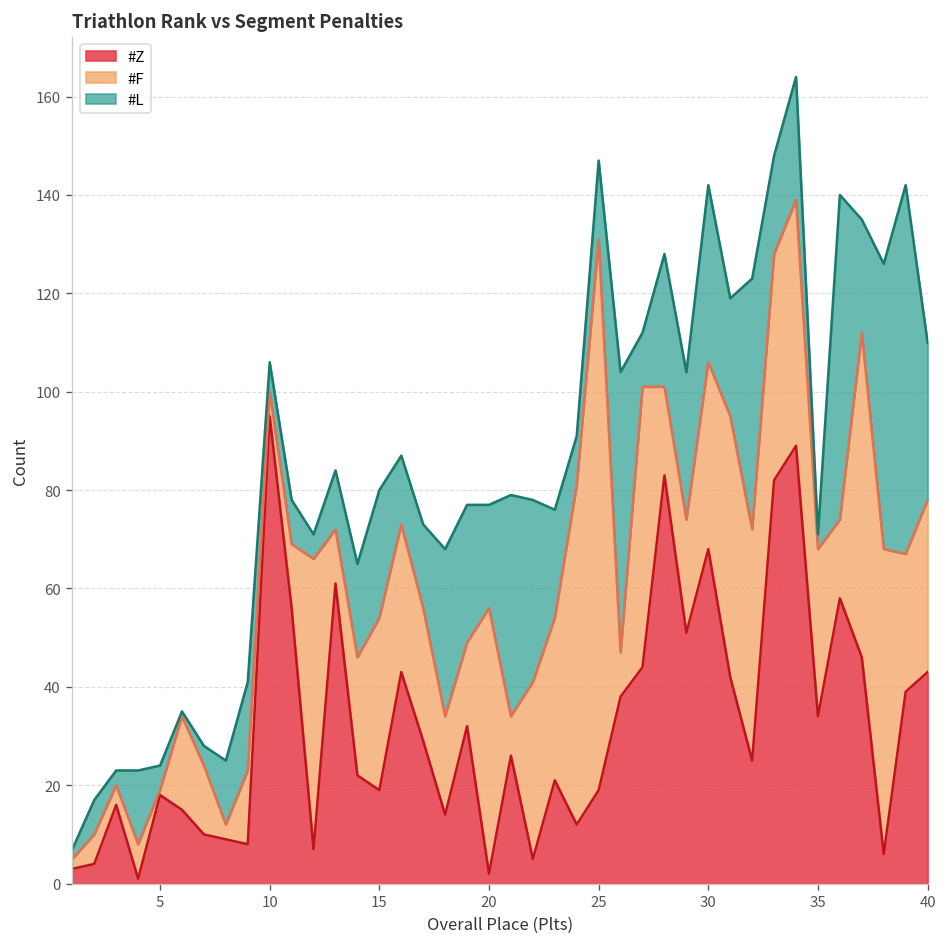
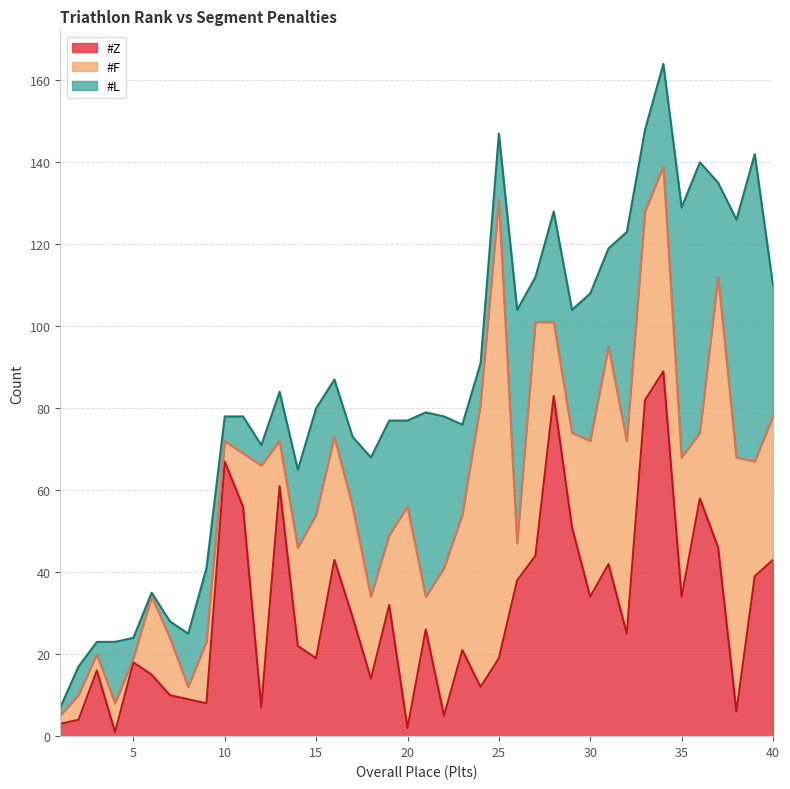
  {
    "#Z": {
      "5": 18,
-     "10": 95,
+     "10": 67,
      "15": 19,
      "20": 2,
      "25": 19,
-     "30": 68,
+     "30": 34,
      "35": 34,
      "40": 43
    },
    "#F": {
      "5": 1,
      "10": 5,
      "15": 35,
      "20": 54,
      "25": 112,
      "30": 38,
      "35": 34,
      "40": 35
    },
    "#L": {
      "5": 5,
      "10": 6,
      "15": 26,
      "20": 21,
      "25": 16,
      "30": 36,
-     "35": 3,
+     "35": 61,
      "40": 32
    }
  }
